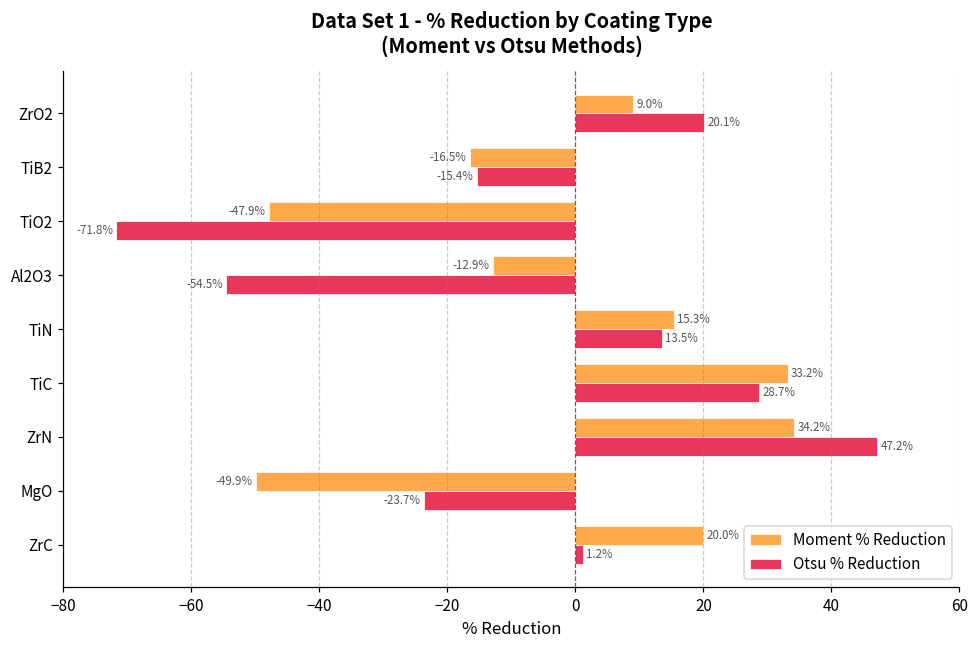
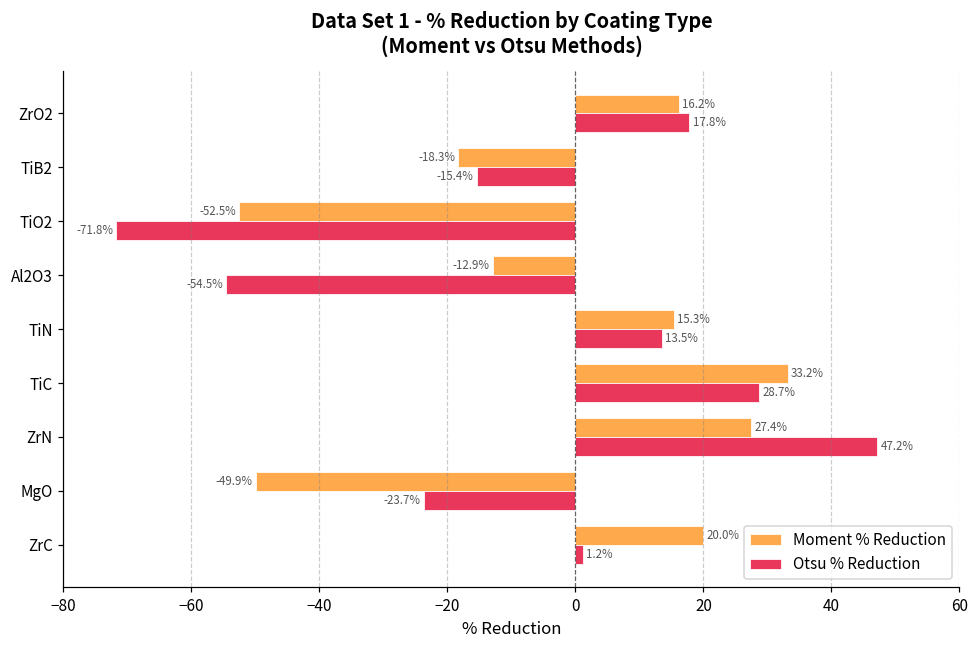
  {
    "Moment % Reduction": {
-     "ZrO2": "9.0%",
-     "TiB2": "-16.5%",
-     "TiO2": "-47.9%",
+     "ZrO2": "16.2%",
+     "TiB2": "-18.3%",
+     "TiO2": "-52.5%",
      "Al2O3": "-12.9%",
      "TiN": "15.3%",
      "TiC": "33.2%",
-     "ZrN": "34.2%",
+     "ZrN": "27.4%",
      "MgO": "-49.9%",
      "ZrC": "20.0%"
    },
    "Otsu % Reduction": {
-     "ZrO2": "20.1%",
+     "ZrO2": "17.8%",
      "TiB2": "-15.4%",
      "TiO2": "-71.8%",
      "Al2O3": "-54.5%",
      "TiN": "13.5%",
      "TiC": "28.7%",
      "ZrN": "47.2%",
      "MgO": "-23.7%",
      "ZrC": "1.2%"
    }
  }
